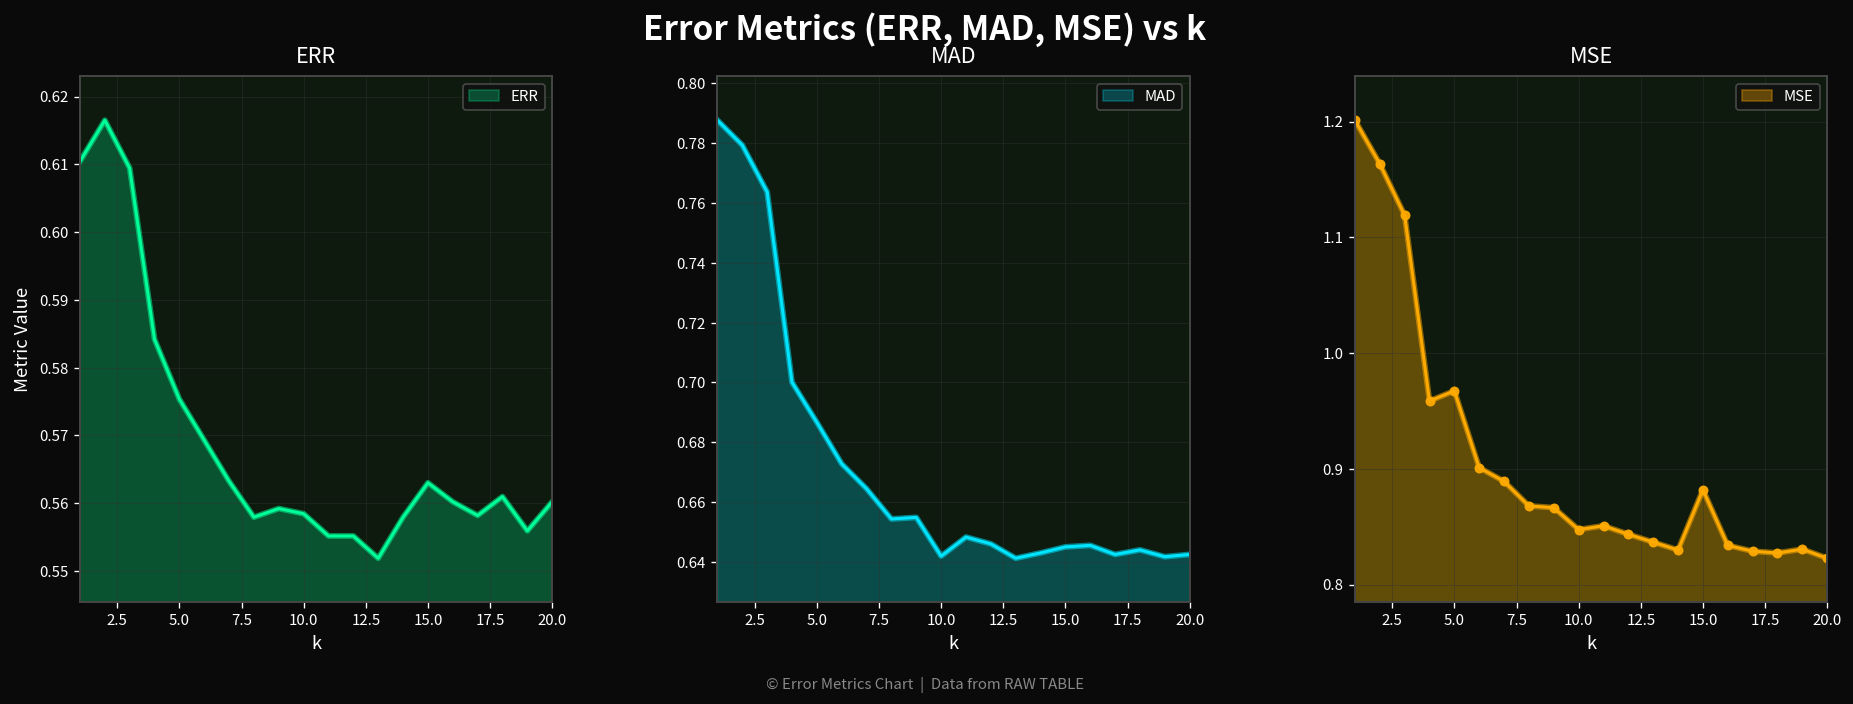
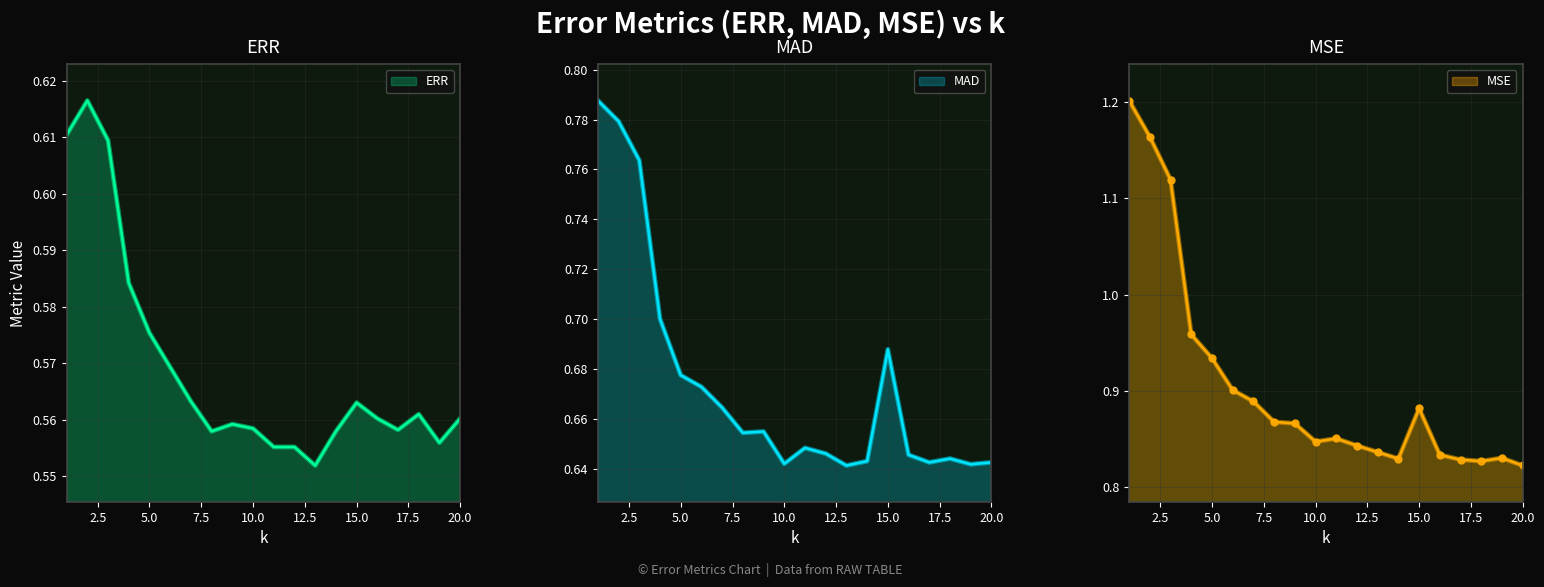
  {
    "ERR": {
      "5.0": 0.575,
      "10.0": 0.558,
      "15.0": 0.563,
      "20.0": 0.560
    },
    "MAD": {
-     "5.0": 0.687,
+     "5.0": 0.677,
      "10.0": 0.642,
-     "15.0": 0.645,
+     "15.0": 0.688,
      "20.0": 0.643
    },
    "MSE": {
-     "5.0": 0.97,
+     "5.0": 0.93,
      "10.0": 0.85,
      "15.0": 0.88,
      "20.0": 0.82
    }
  }
